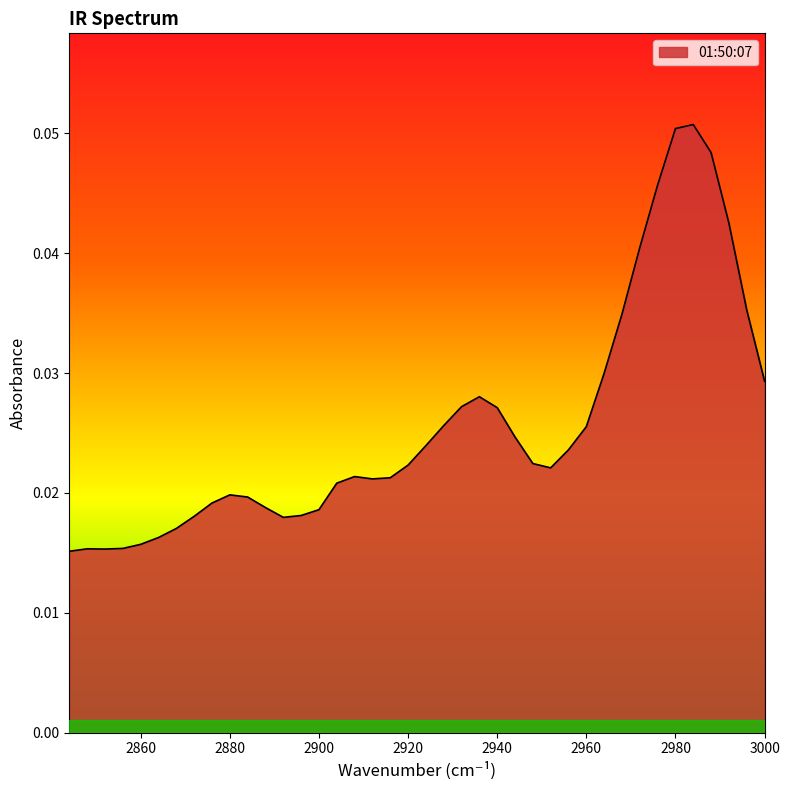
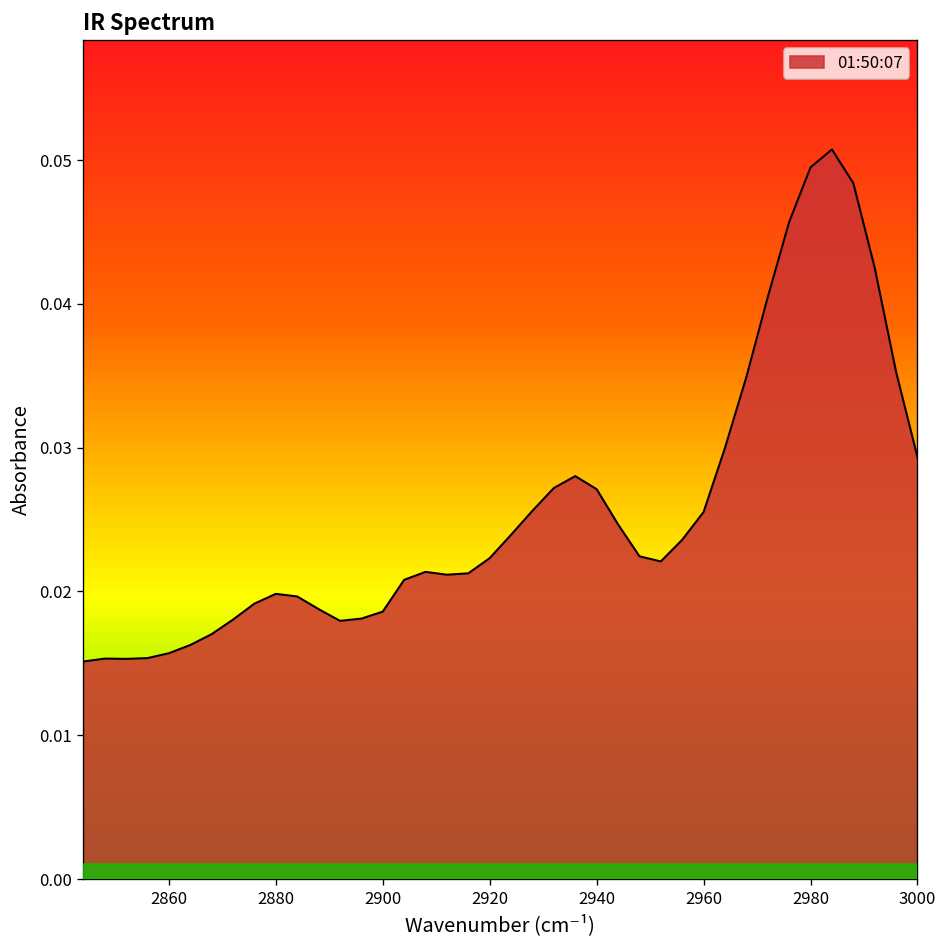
  {
    "2860": 0.0157,
    "2880": 0.0198,
    "2900": 0.0186,
    "2920": 0.0223,
    "2940": 0.0271,
    "2960": 0.0255,
-   "2980": 0.0504,
+   "2980": 0.0495,
    "3000": 0.0293
  }
